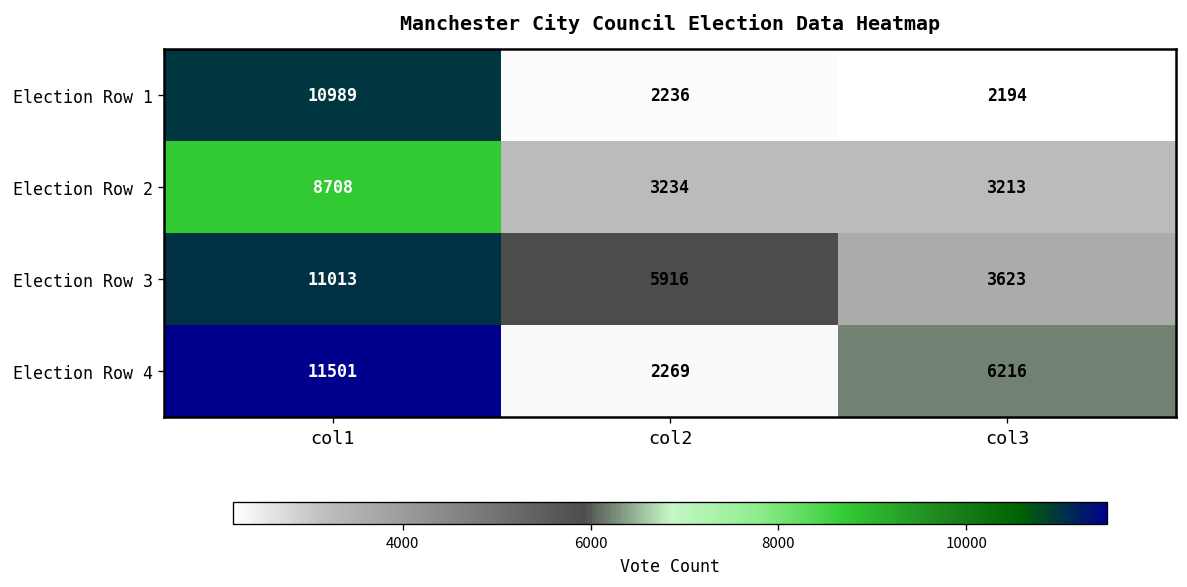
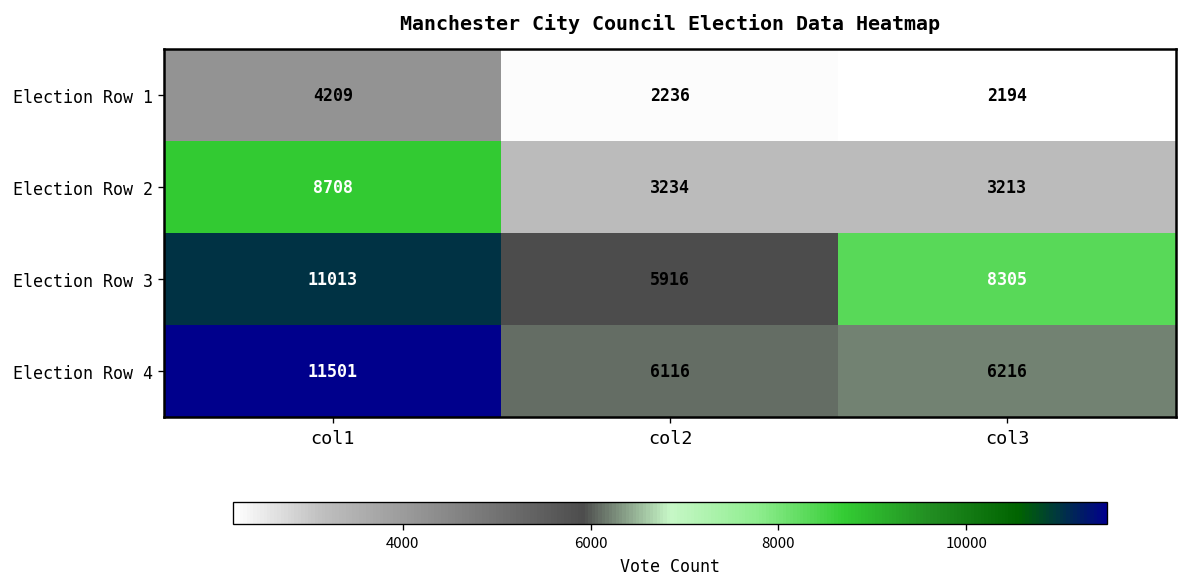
  {
    "Election Row 1": {
-     "col1": 10989,
+     "col1": 4209,
      "col2": 2236,
      "col3": 2194
    },
    "Election Row 2": {
      "col1": 8708,
      "col2": 3234,
      "col3": 3213
    },
    "Election Row 3": {
      "col1": 11013,
      "col2": 5916,
-     "col3": 3623
+     "col3": 8305
    },
    "Election Row 4": {
      "col1": 11501,
-     "col2": 2269,
+     "col2": 6116,
      "col3": 6216
    }
  }
